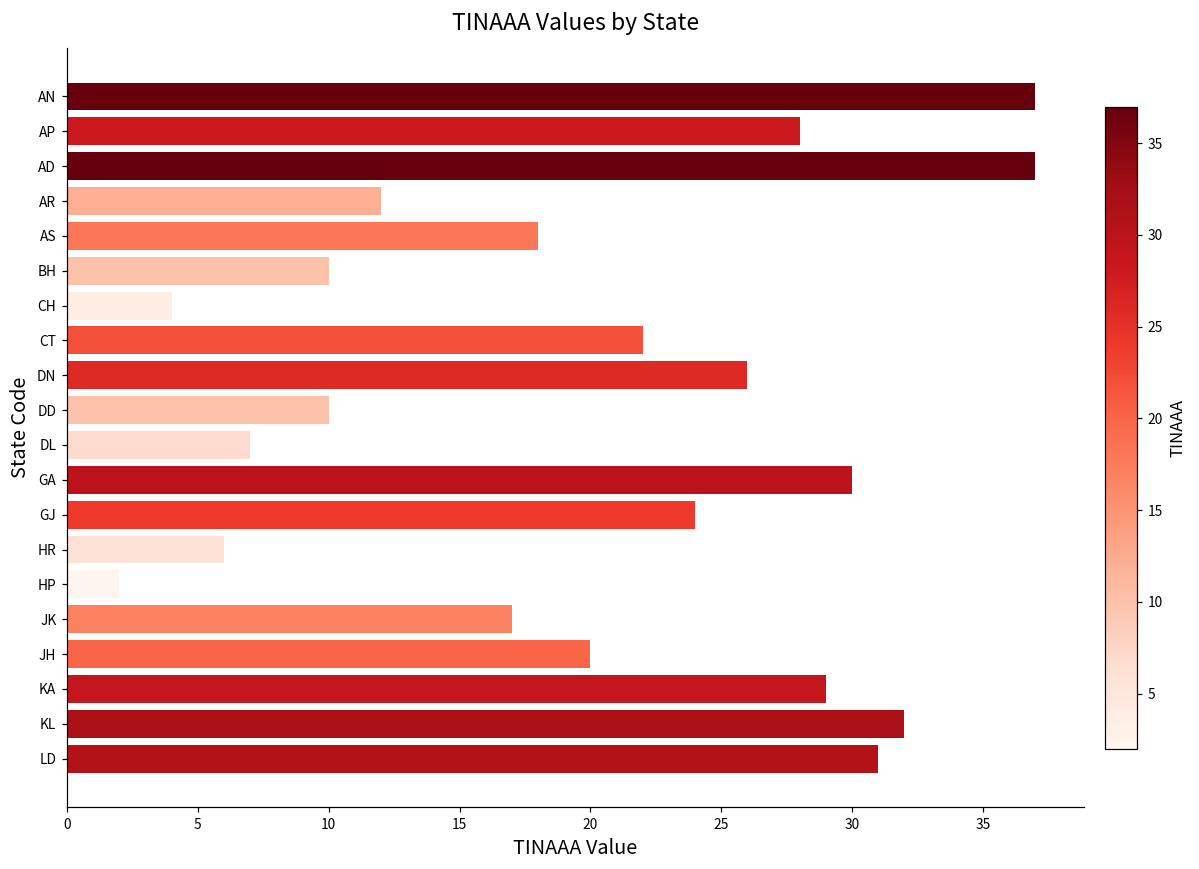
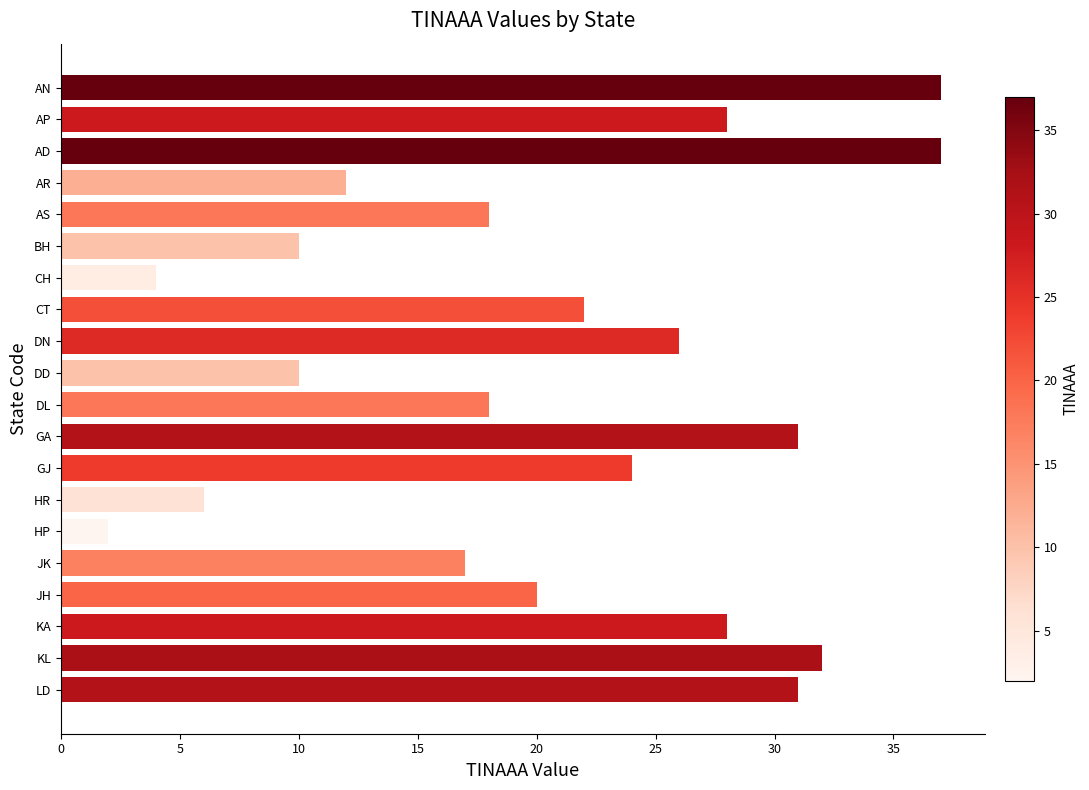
  {
    "AN": 37,
    "AP": 28,
    "AD": 37,
    "AR": 12,
    "AS": 18,
    "BH": 10,
    "CH": 4,
    "CT": 22,
    "DN": 26,
    "DD": 10,
-   "DL": 7,
-   "GA": 30,
+   "DL": 18,
+   "GA": 31,
    "GJ": 24,
    "HR": 6,
    "HP": 2,
    "JK": 17,
    "JH": 20,
-   "KA": 29,
+   "KA": 28,
    "KL": 32,
    "LD": 31
  }
